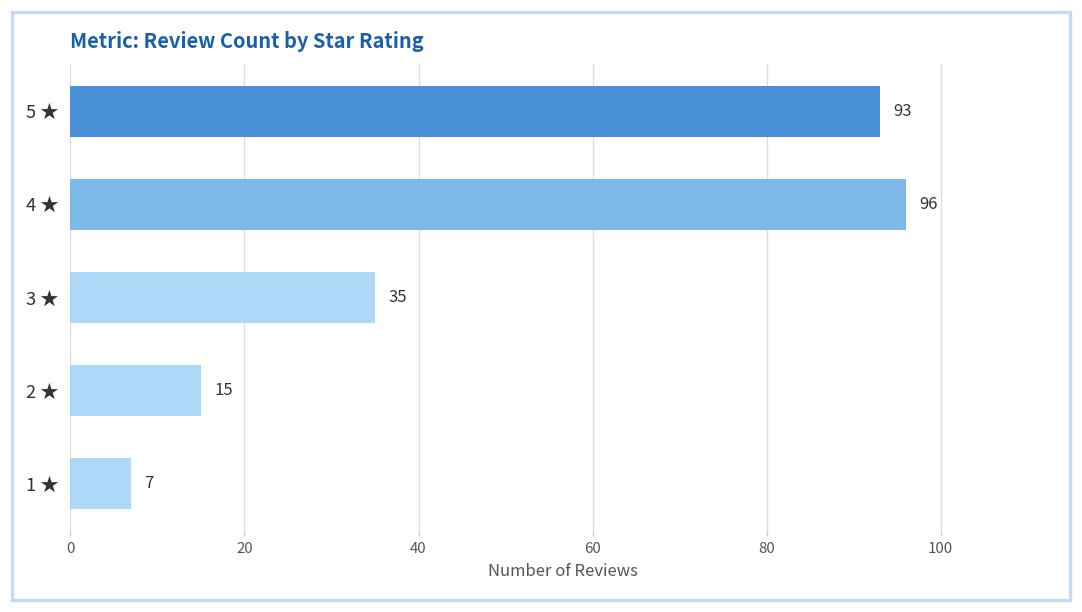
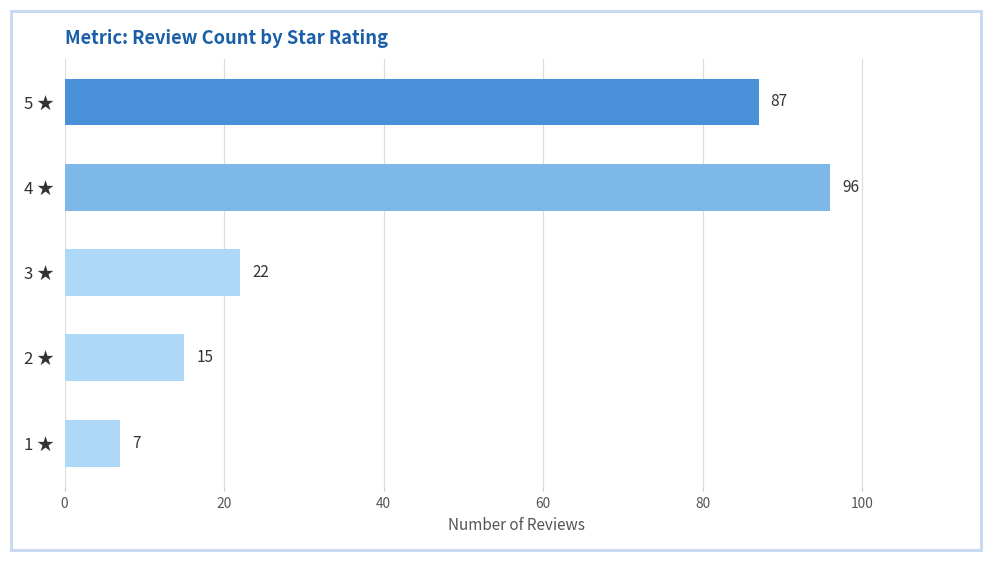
  {
-   "5 ★": 93,
+   "5 ★": 87,
    "4 ★": 96,
-   "3 ★": 35,
+   "3 ★": 22,
    "2 ★": 15,
    "1 ★": 7
  }
